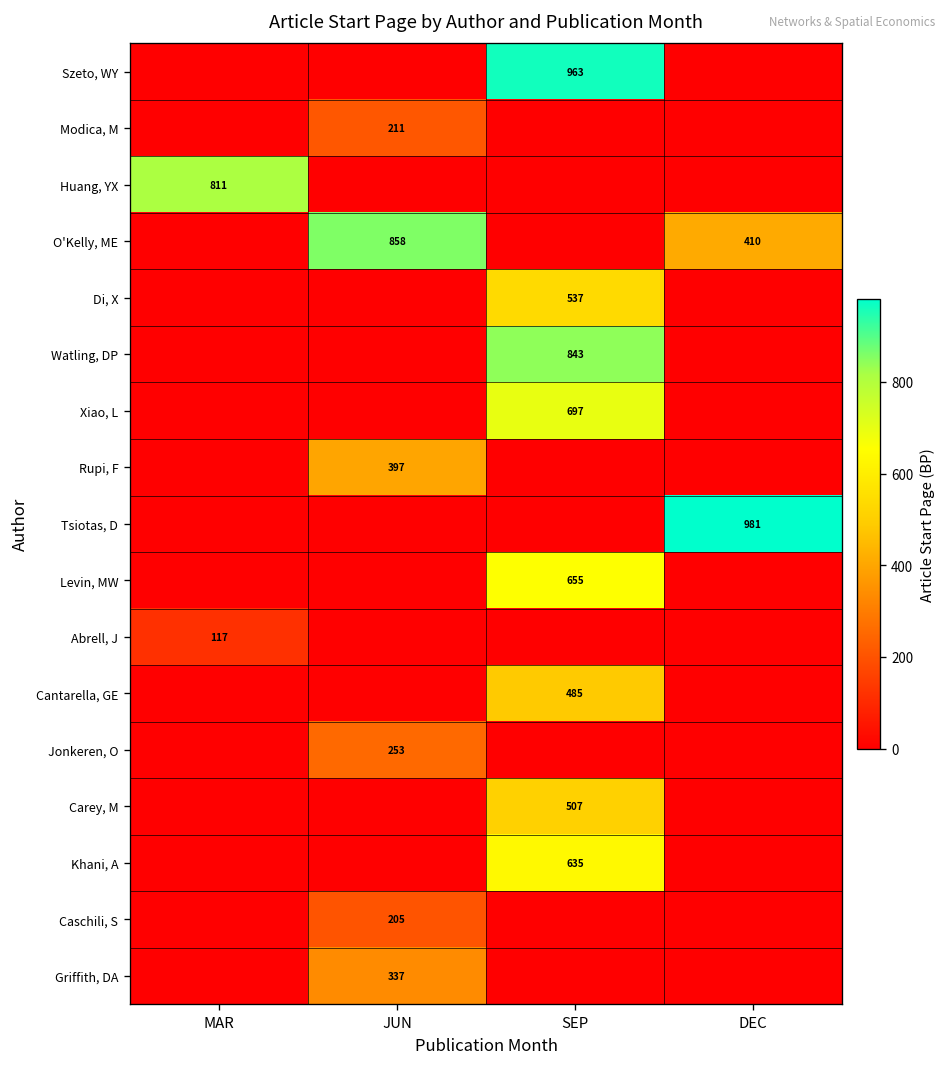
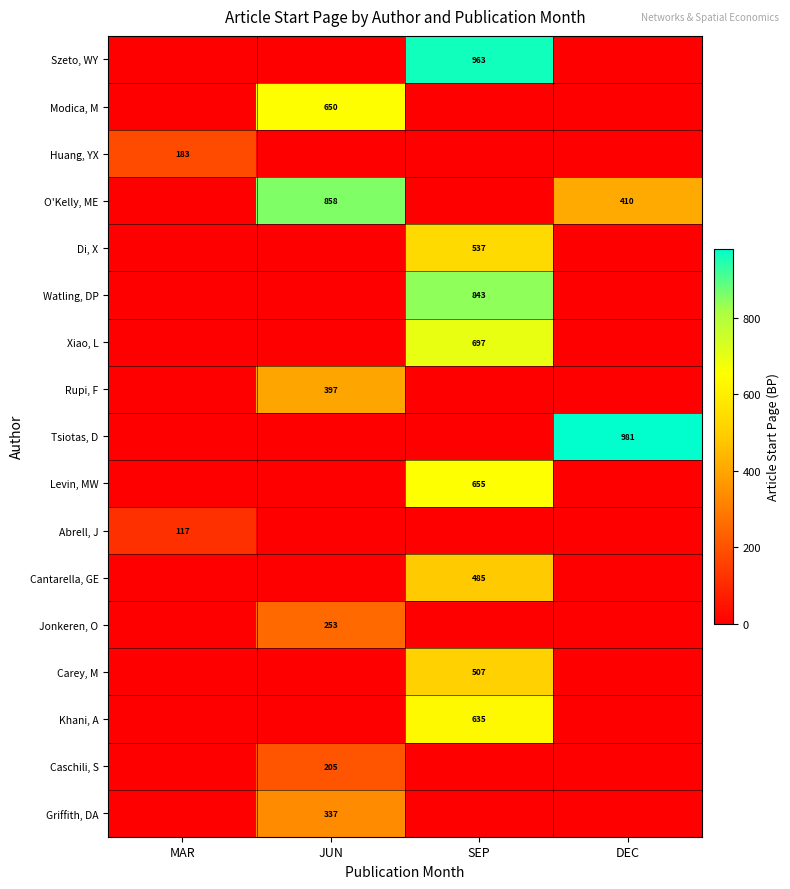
  {
    "Szeto, WY": {
      "SEP": 963
    },
    "Modica, M": {
-     "JUN": 211
+     "JUN": 650
    },
    "Huang, YX": {
-     "MAR": 811
+     "MAR": 183
    },
    "O'Kelly, ME": {
      "JUN": 858,
      "DEC": 410
    },
    "Di, X": {
      "SEP": 537
    },
    "Watling, DP": {
      "SEP": 843
    },
    "Xiao, L": {
      "SEP": 697
    },
    "Rupi, F": {
      "JUN": 397
    },
    "Tsiotas, D": {
      "DEC": 981
    },
    "Levin, MW": {
      "SEP": 655
    },
    "Abrell, J": {
      "MAR": 117
    },
    "Cantarella, GE": {
      "SEP": 485
    },
    "Jonkeren, O": {
      "JUN": 253
    },
    "Carey, M": {
      "SEP": 507
    },
    "Khani, A": {
      "SEP": 635
    },
    "Caschili, S": {
      "JUN": 205
    },
    "Griffith, DA": {
      "JUN": 337
    }
  }
